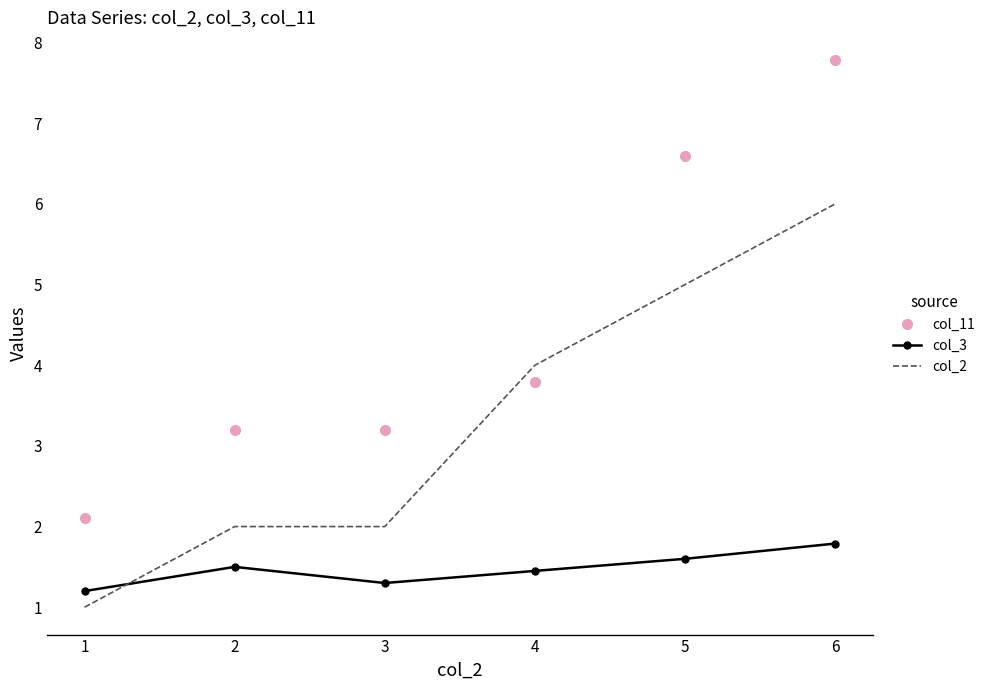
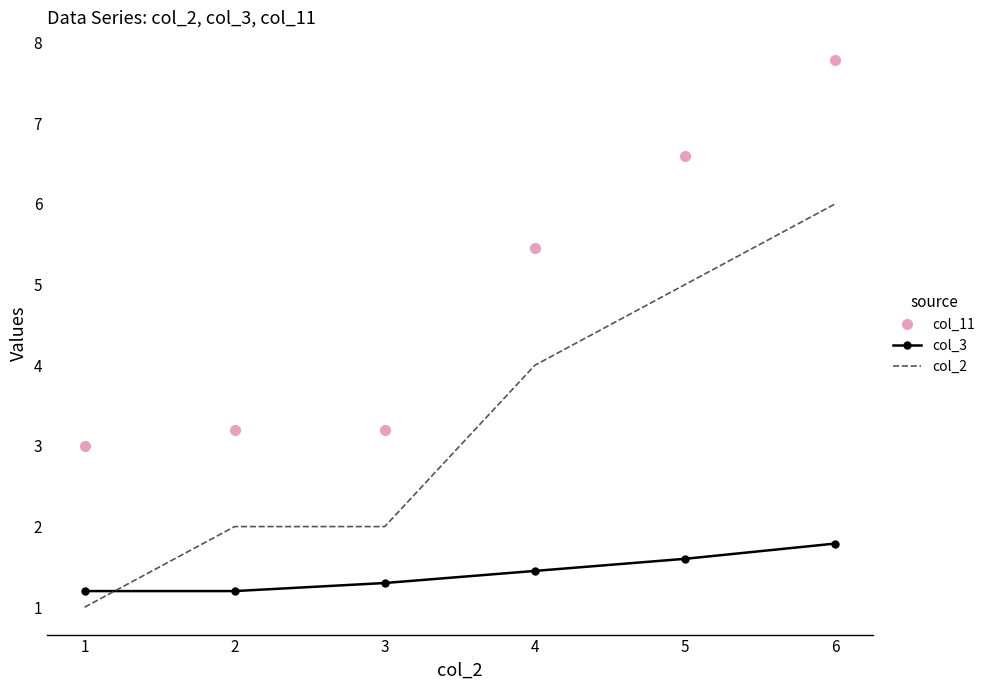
  {
    "col_11": {
-     "1": 2.1,
+     "1": 3.0,
      "2": 3.2,
      "3": 3.2,
-     "4": 3.8,
+     "4": 5.5,
      "5": 6.6,
      "6": 7.8
    },
    "col_3": {
      "1": 1.2,
-     "2": 1.5,
+     "2": 1.2,
      "3": 1.3,
      "4": 1.5,
      "5": 1.6,
      "6": 1.8
    },
    "col_2": {
      "1": 1.0,
      "2": 2.0,
      "3": 2.0,
      "4": 4.0,
      "5": 5.0,
      "6": 6.0
    }
  }
